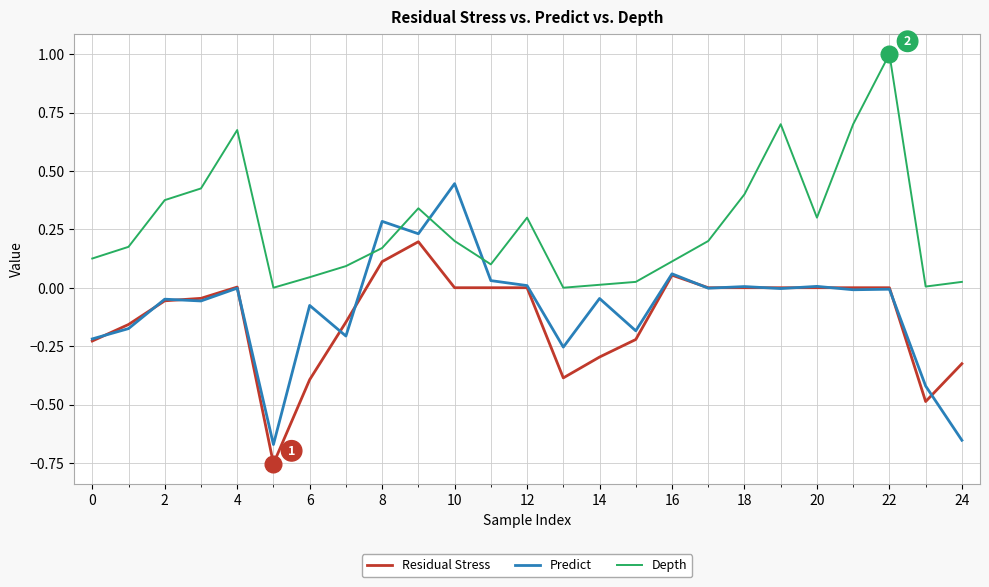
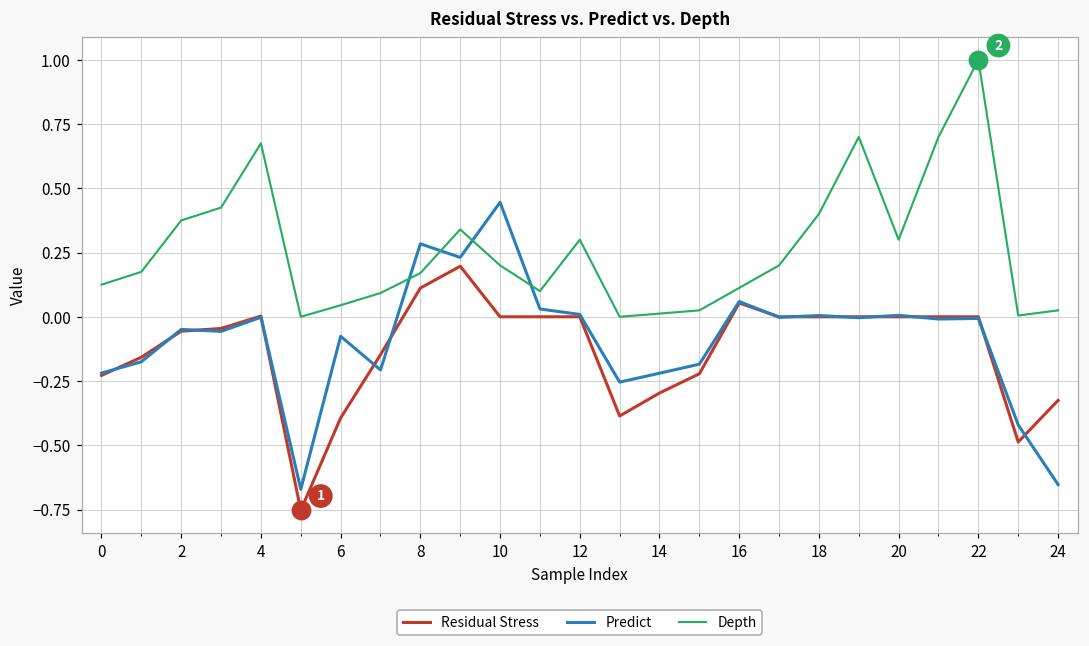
  {
    "Predict": {
      "6": -0.08,
      "8": 0.28,
      "10": 0.45,
-     "14": -0.05,
+     "14": -0.22,
      "24": -0.65
    }
  }
